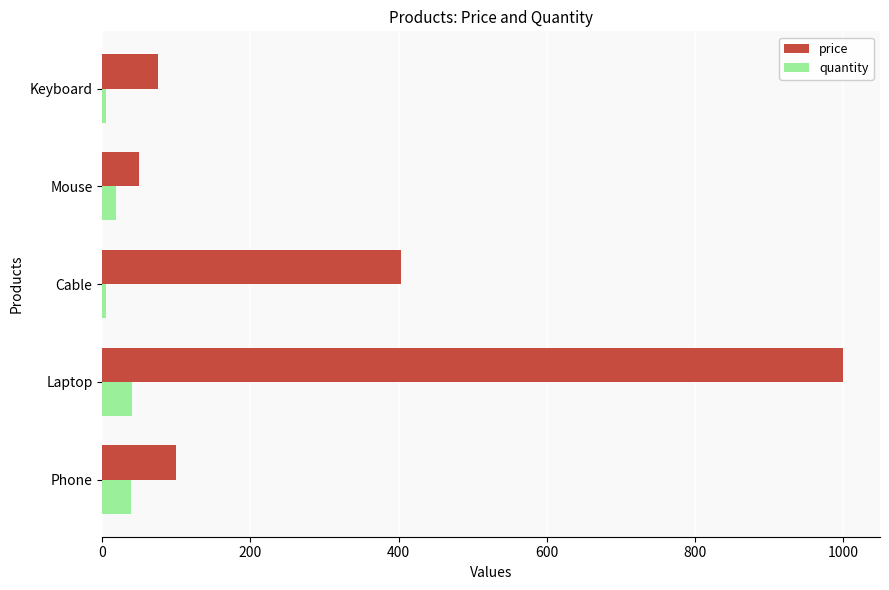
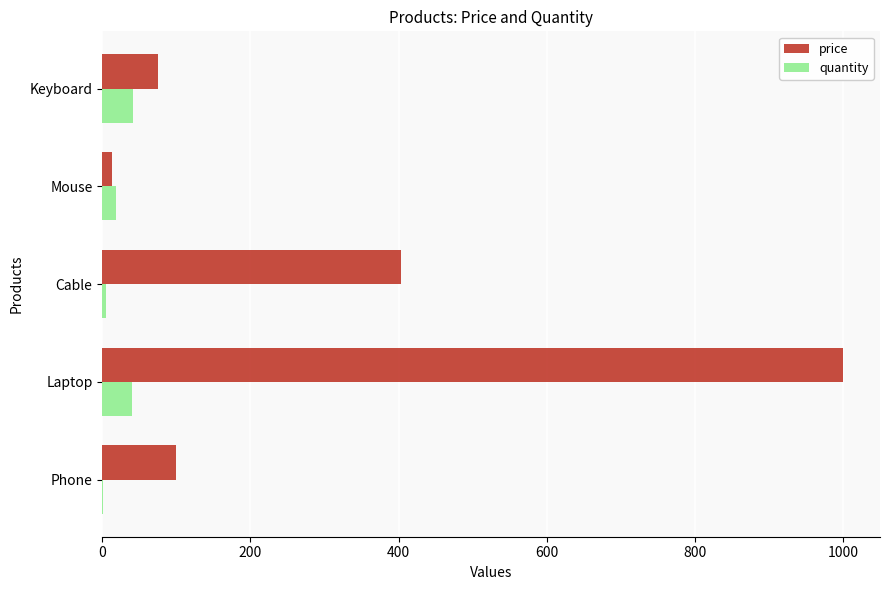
  {
    "price": {
      "Keyboard": 80,
-     "Mouse": 50,
+     "Mouse": 10,
      "Cable": 400,
      "Laptop": 1000,
      "Phone": 100
    },
    "quantity": {
-     "Keyboard": 10,
+     "Keyboard": 40,
      "Mouse": 20,
      "Cable": 10,
      "Laptop": 40,
-     "Phone": 40
+     "Phone": 0
    }
  }
